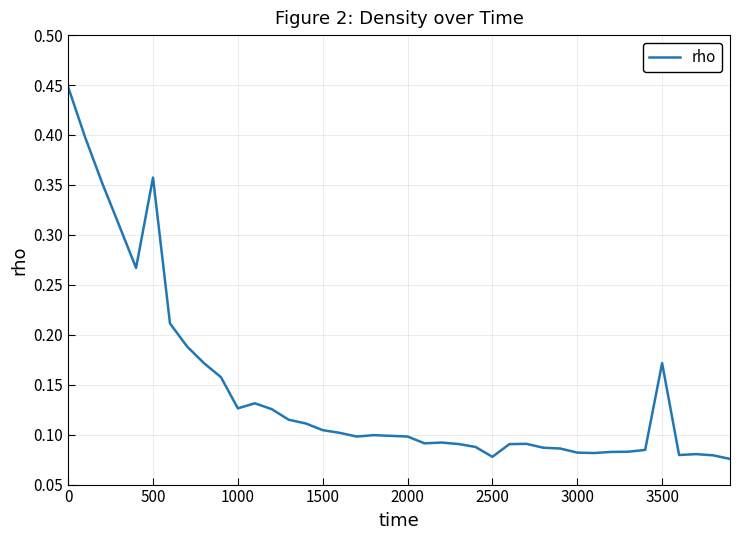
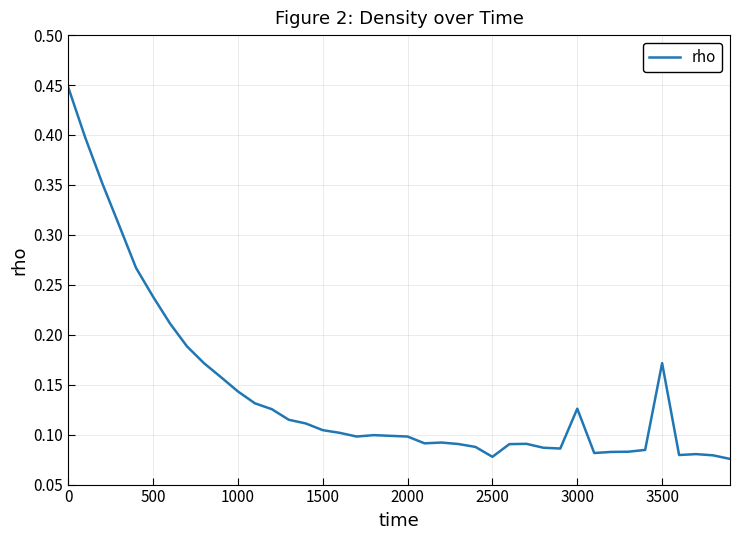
  {
    "0": 0.45,
-   "500": 0.36,
-   "1000": 0.13,
+   "500": 0.24,
+   "1000": 0.14,
    "1500": 0.10,
    "2000": 0.10,
    "2500": 0.08,
-   "3000": 0.08,
+   "3000": 0.13,
    "3500": 0.17
  }
